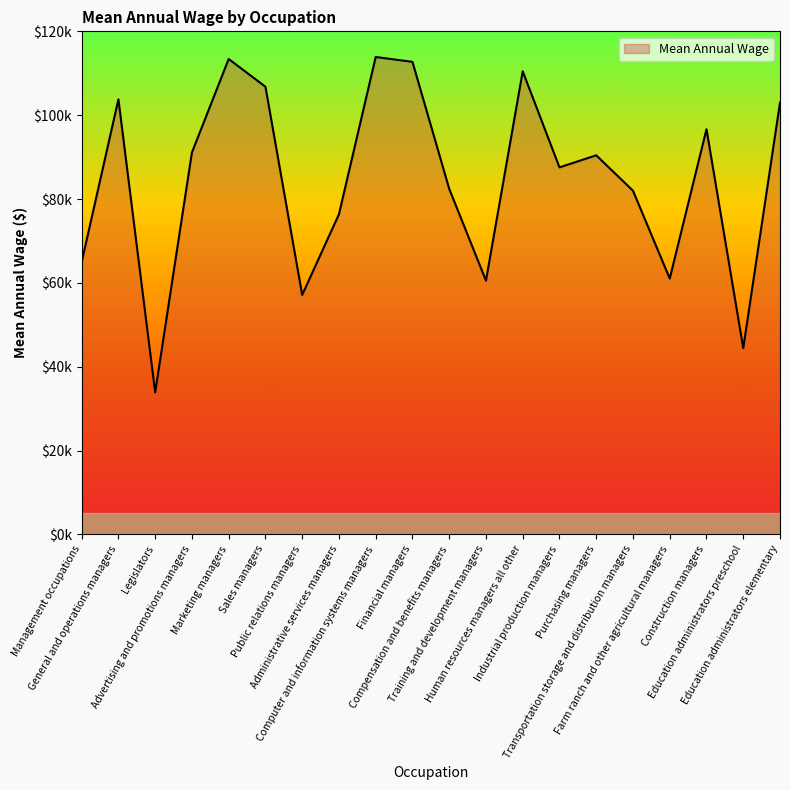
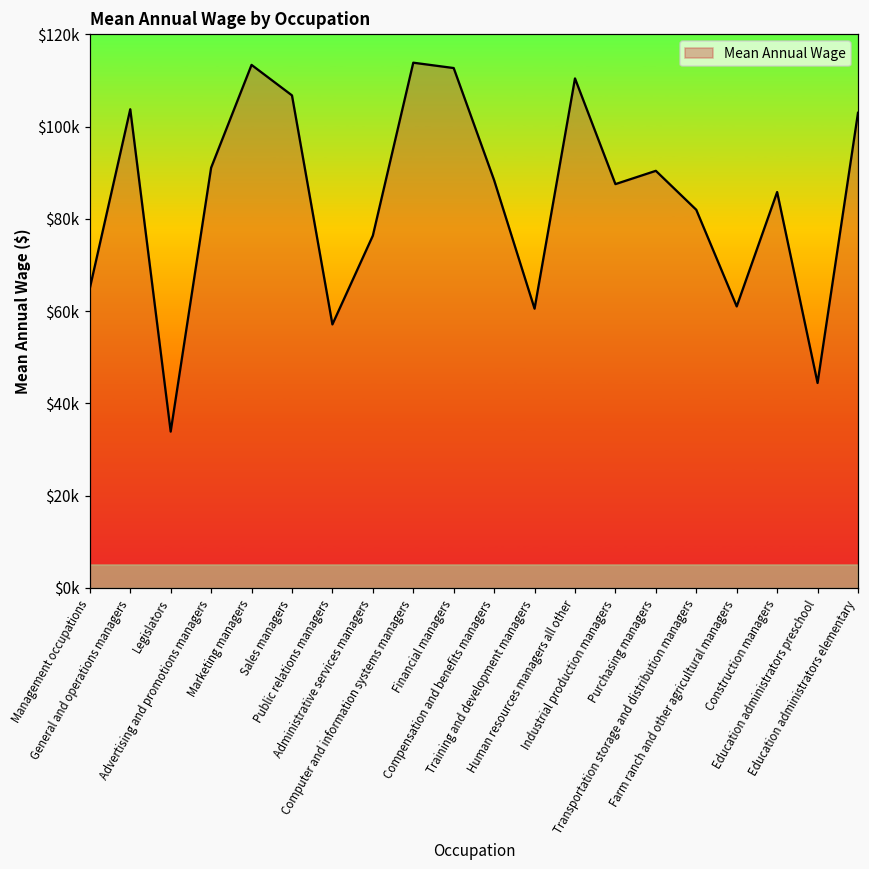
  {
    "Management occupations": "$65000",
    "General and operations managers": "$104000",
    "Legislators": "$34000",
    "Advertising and promotions managers": "$91000",
    "Marketing managers": "$113000",
    "Sales managers": "$107000",
    "Public relations managers": "$57000",
    "Administrative services managers": "$76000",
    "Computer and information systems managers": "$114000",
    "Financial managers": "$113000",
-   "Compensation and benefits managers": "$82000",
+   "Compensation and benefits managers": "$88000",
    "Training and development managers": "$61000",
    "Human resources managers all other": "$110000",
    "Industrial production managers": "$88000",
    "Purchasing managers": "$90000",
    "Transportation storage and distribution managers": "$82000",
    "Farm ranch and other agricultural managers": "$61000",
-   "Construction managers": "$97000",
+   "Construction managers": "$86000",
    "Education administrators preschool": "$44000",
    "Education administrators elementary": "$103000"
  }
